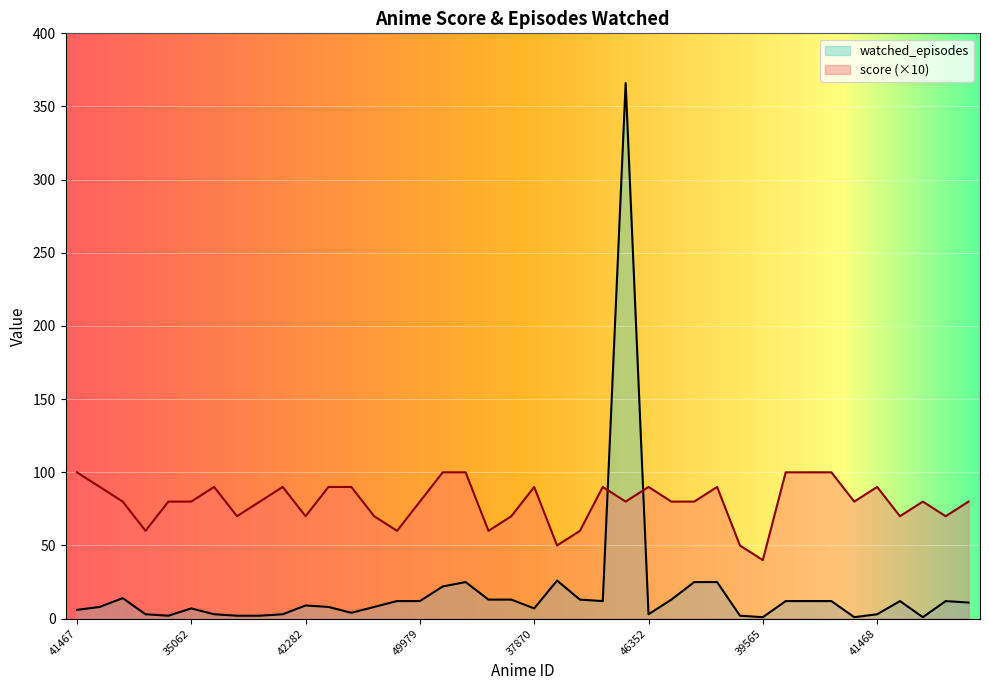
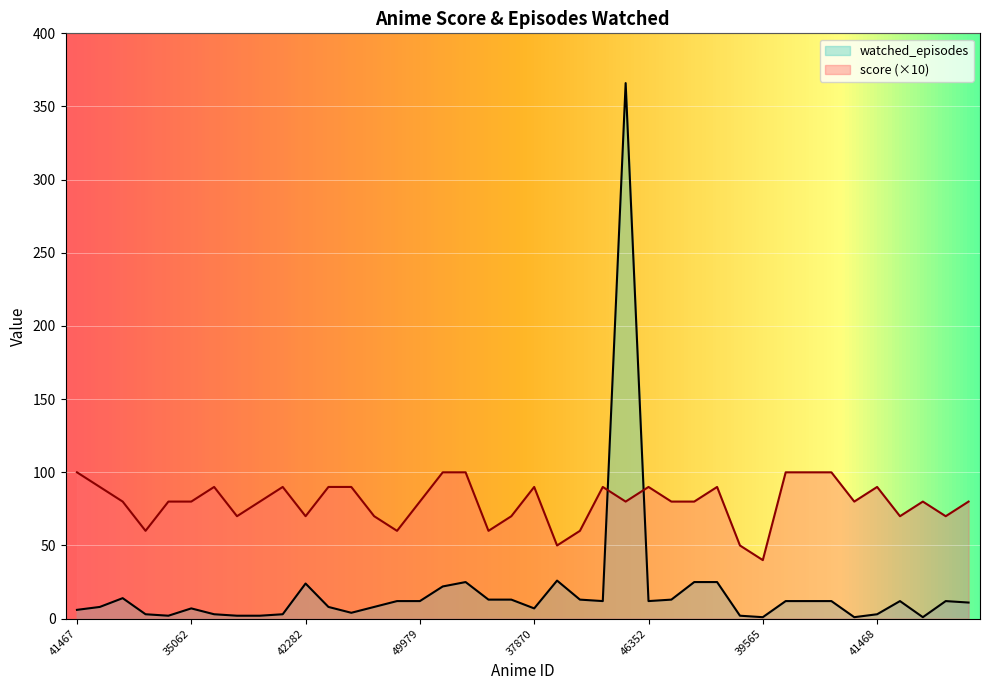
  {
    "watched_episodes": {
      "41467": 6,
      "35062": 7,
-     "42282": 9,
+     "42282": 24,
      "49979": 12,
      "37870": 7,
-     "46352": 3,
+     "46352": 12,
      "39565": 1,
      "41468": 3
    },
    "score (×10)": {
      "41467": 100,
      "35062": 80,
      "42282": 70,
      "49979": 80,
      "37870": 90,
      "46352": 90,
      "39565": 40,
      "41468": 90
    }
  }
